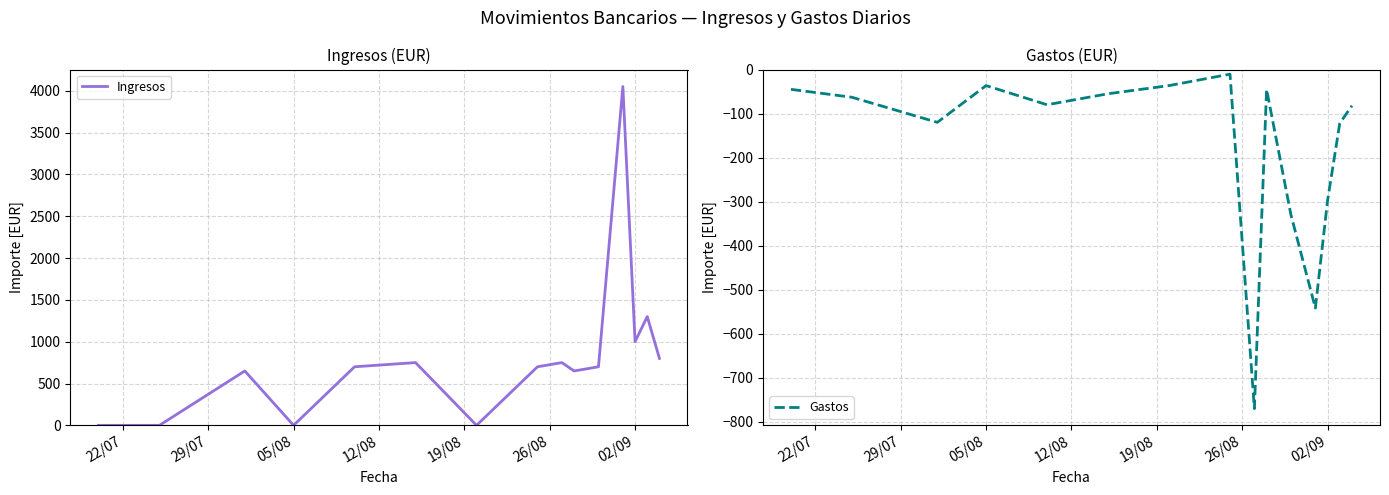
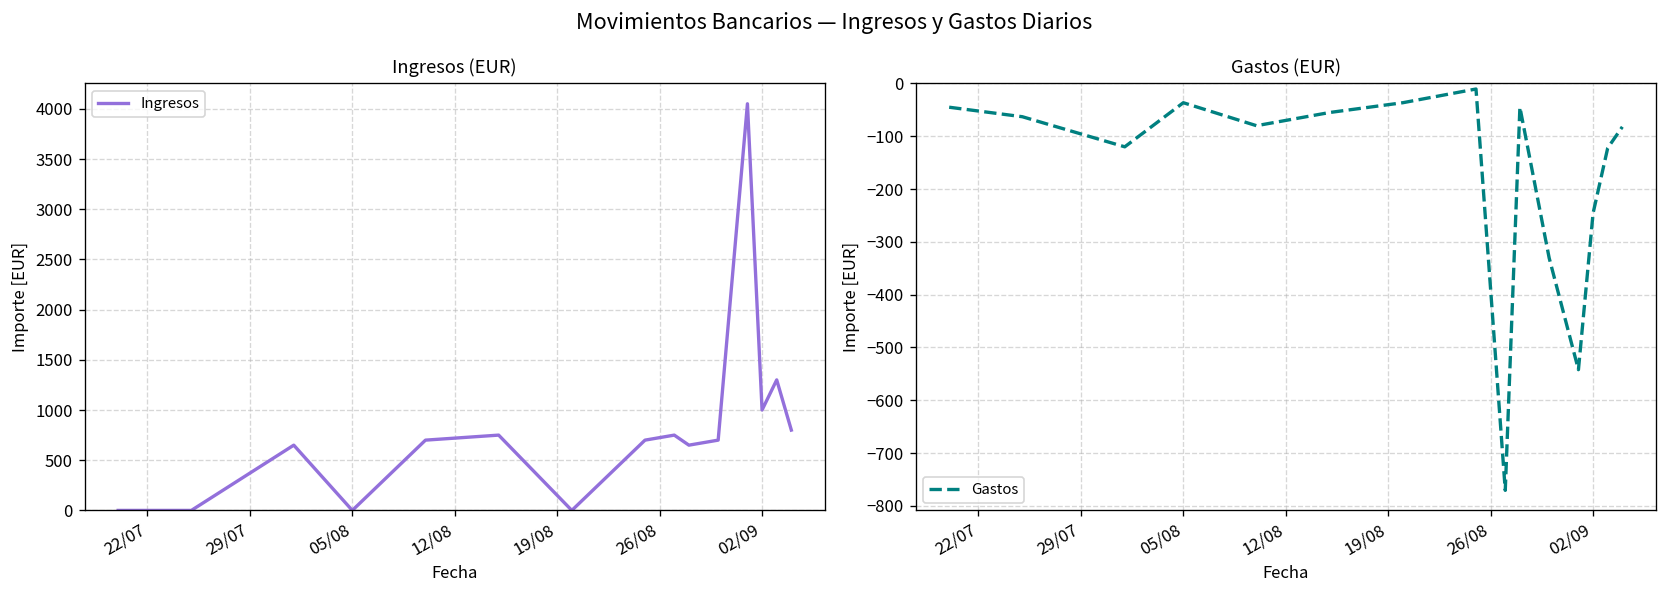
  {
    "Ingresos (EUR)": {
      "05/08": 0,
      "02/09": 1000
    },
    "Gastos (EUR)": {
      "05/08": -40,
-     "02/09": -300
+     "02/09": -250
    }
  }
